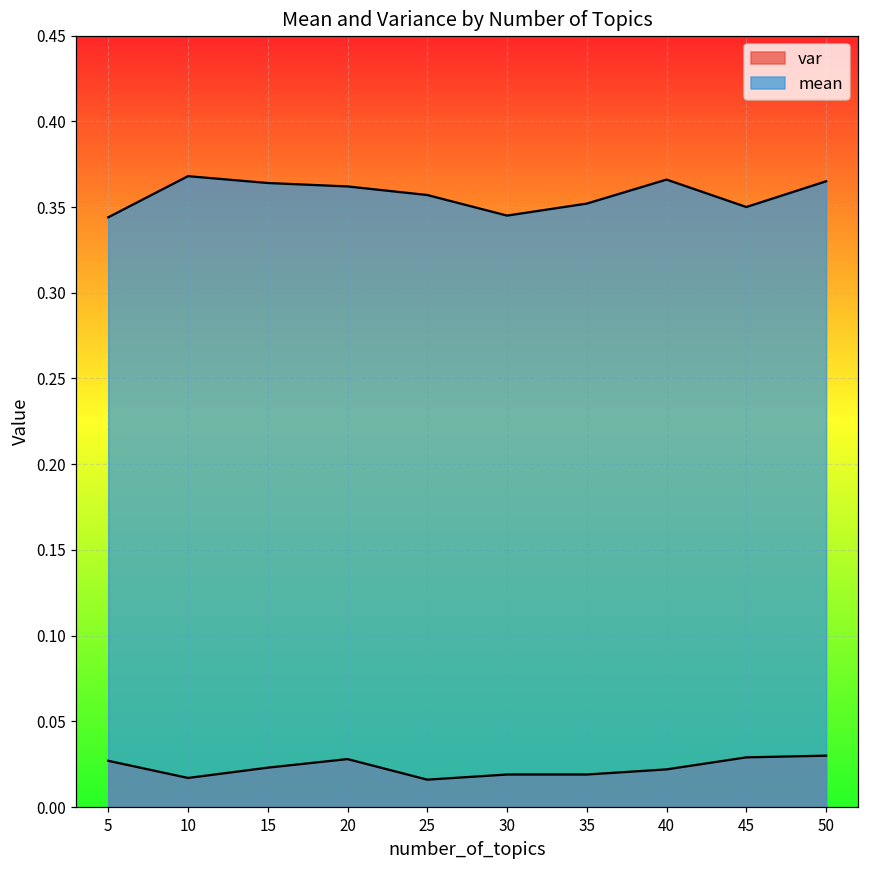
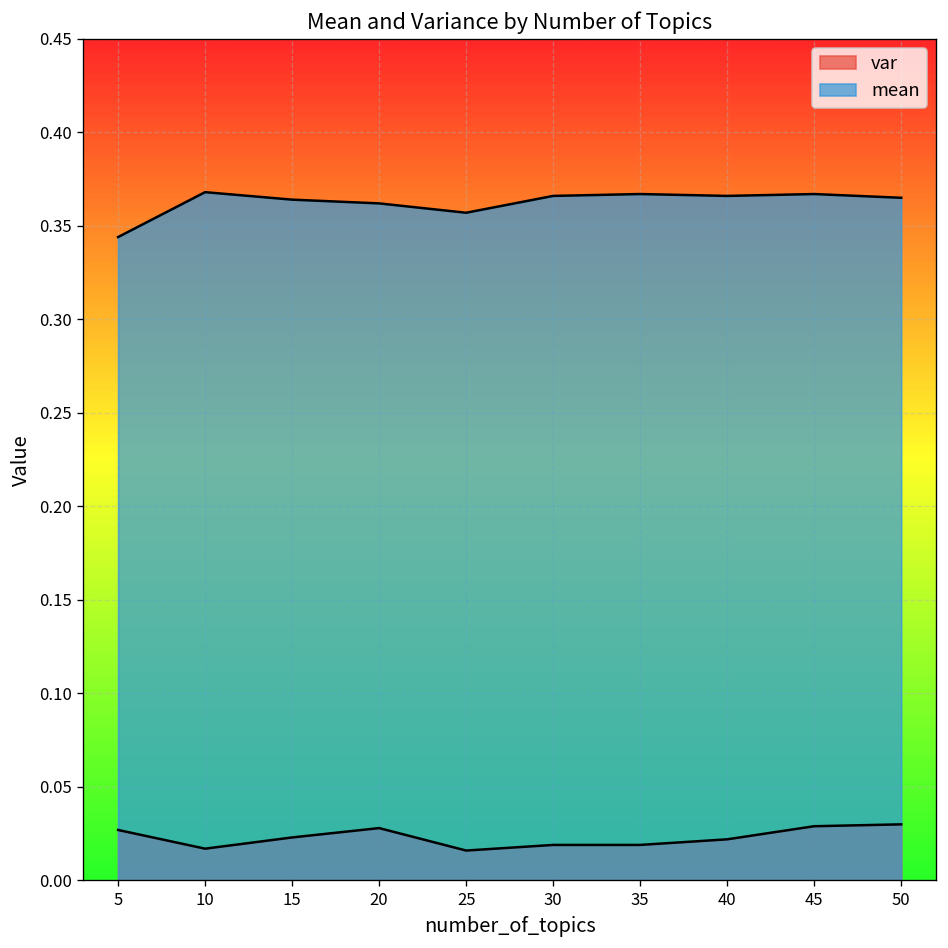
  {
    "var": {
      "5": 0.027,
      "10": 0.017,
      "15": 0.023,
      "20": 0.028,
      "25": 0.016,
      "30": 0.019,
      "35": 0.019,
      "40": 0.022,
      "45": 0.029,
      "50": 0.030
    },
    "mean": {
      "5": 0.344,
      "10": 0.368,
      "15": 0.364,
      "20": 0.362,
      "25": 0.357,
-     "30": 0.345,
-     "35": 0.352,
+     "30": 0.366,
+     "35": 0.367,
      "40": 0.366,
-     "45": 0.350,
+     "45": 0.367,
      "50": 0.365
    }
  }
